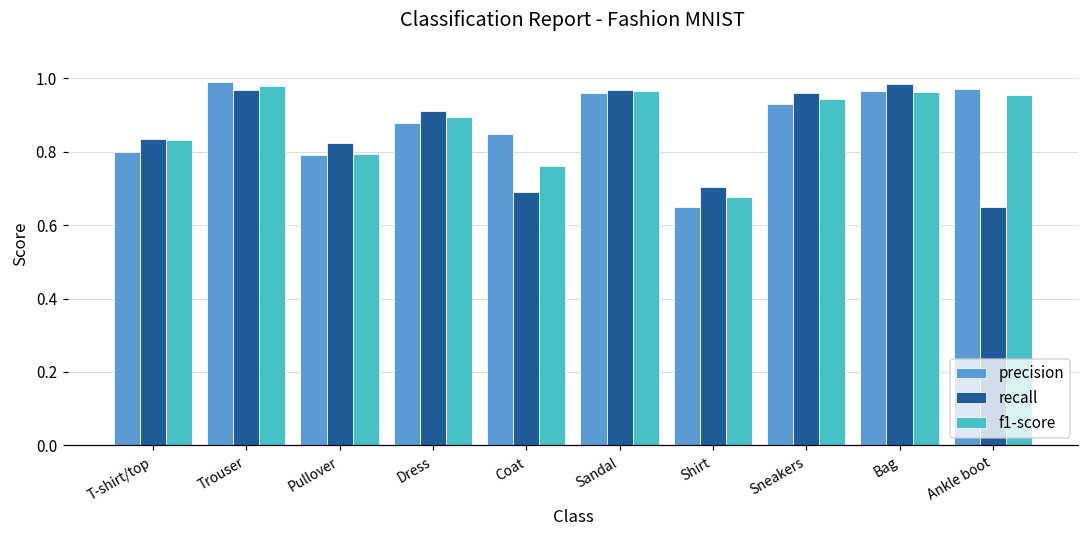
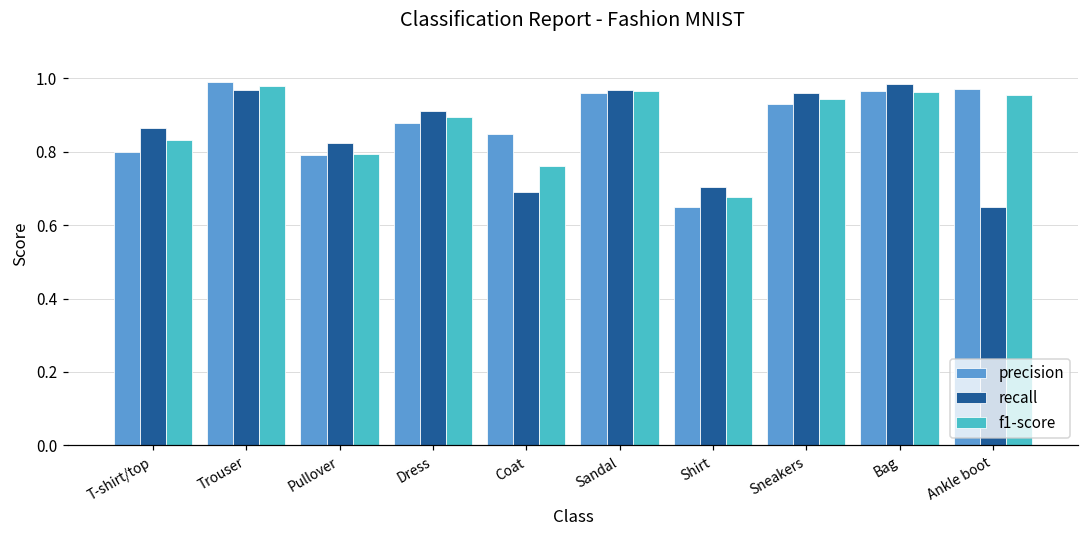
  {
    "recall": {
-     "T-shirt/top": 0.84,
+     "T-shirt/top": 0.87,
      "Trouser": 0.97,
      "Pullover": 0.82,
      "Dress": 0.91,
      "Coat": 0.69,
      "Sandal": 0.97,
      "Shirt": 0.70,
      "Sneakers": 0.96,
      "Bag": 0.99,
      "Ankle boot": 0.65
    }
  }
